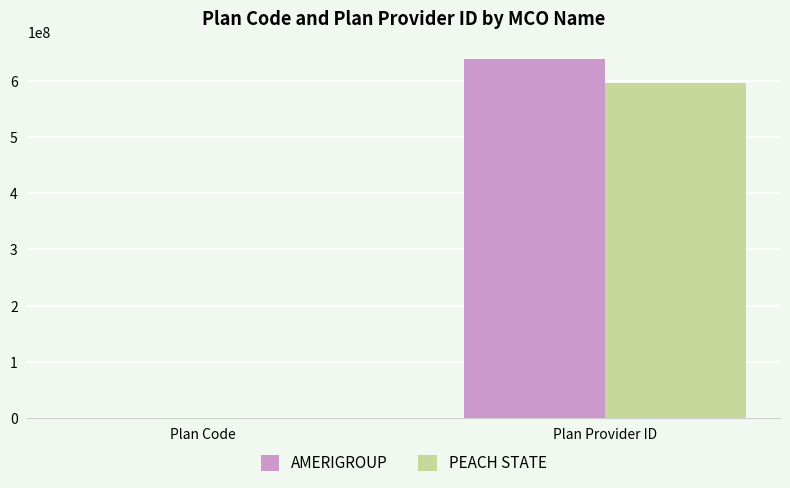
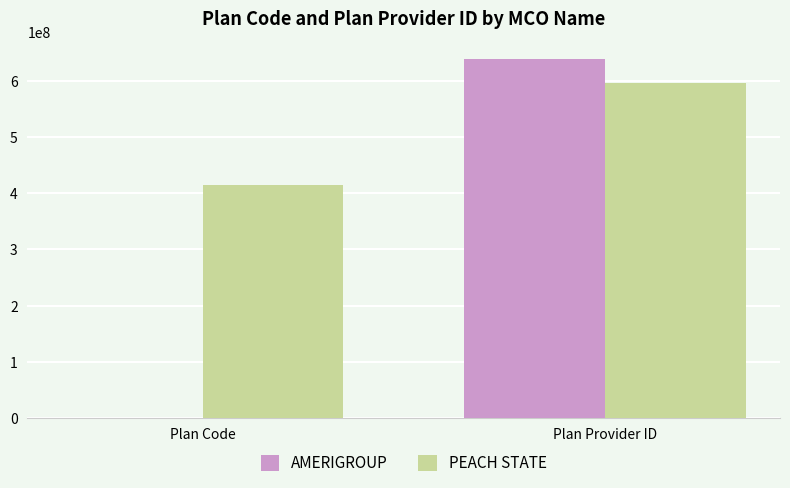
  {
    "AMERIGROUP": {
      "Plan Provider ID": 640000000
    },
    "PEACH STATE": {
-     "Plan Code": 0,
+     "Plan Code": 420000000,
      "Plan Provider ID": 600000000
    }
  }
